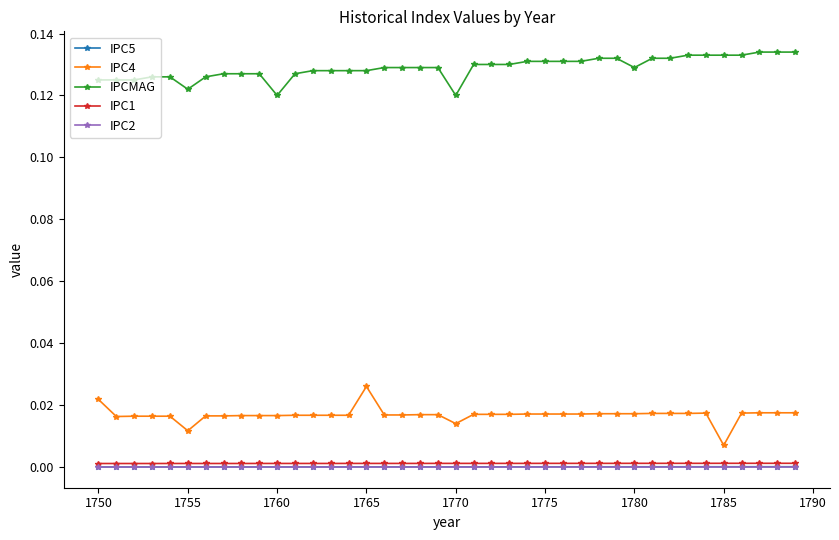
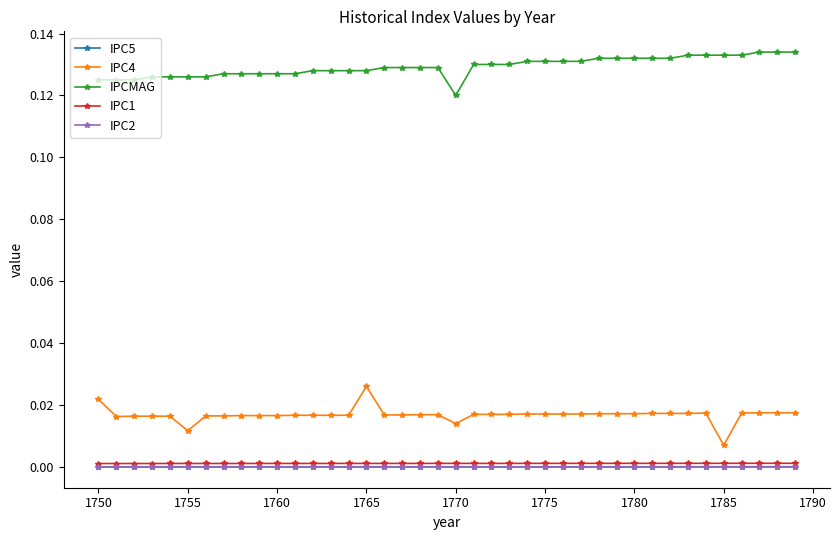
  {
    "IPC2": {
      "1750": 0.000,
      "1755": 0.000,
      "1760": 0.000,
      "1765": 0.000,
      "1770": 0.000,
      "1775": 0.000,
      "1780": 0.000,
      "1785": 0.000
    },
    "IPC4": {
      "1750": 0.022,
      "1755": 0.012,
      "1760": 0.017,
      "1765": 0.026,
      "1770": 0.014,
      "1775": 0.017,
      "1780": 0.017,
      "1785": 0.007
    },
    "IPCMAG": {
-     "1755": 0.122,
-     "1760": 0.120,
+     "1755": 0.126,
+     "1760": 0.127,
      "1765": 0.128,
      "1770": 0.120,
      "1775": 0.131,
-     "1780": 0.129,
+     "1780": 0.132,
      "1785": 0.133
    },
    "IPC1": {
      "1750": 0.001,
      "1755": 0.001,
      "1760": 0.001,
      "1765": 0.001,
      "1770": 0.001,
      "1775": 0.001,
      "1780": 0.001,
      "1785": 0.001
    }
  }
